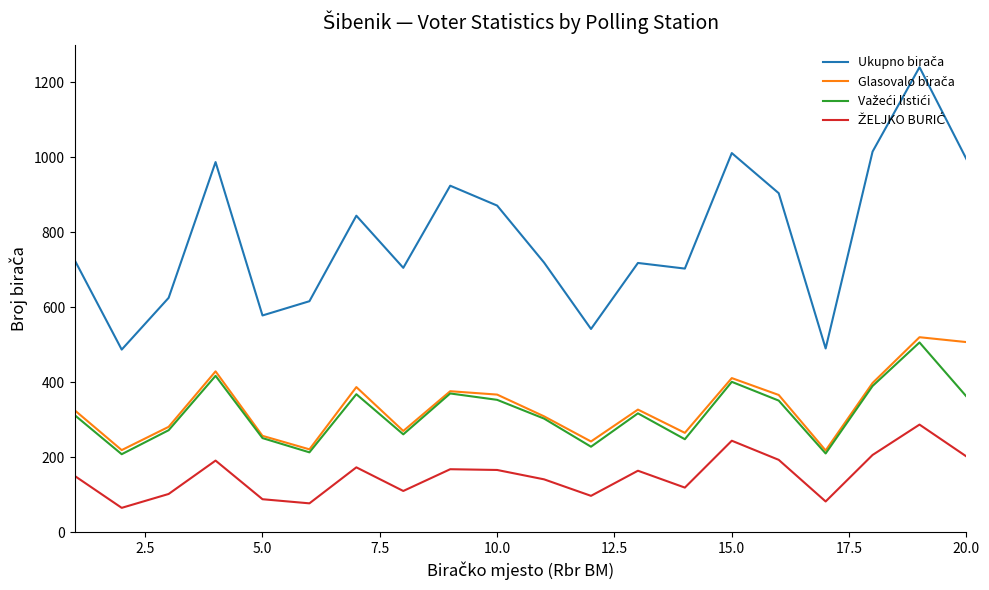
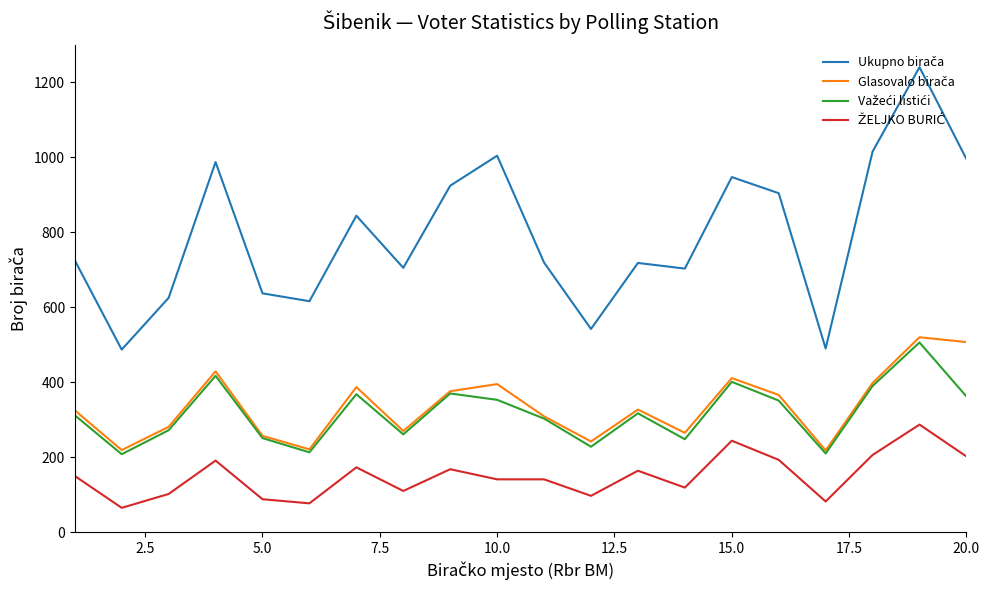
  {
    "Ukupno birača": {
-     "5.0": 580,
-     "10.0": 870,
-     "15.0": 1010,
+     "5.0": 640,
+     "10.0": 1000,
+     "15.0": 950,
      "20.0": 1000
    },
    "Glasovalo birača": {
-     "10.0": 370,
+     "10.0": 400,
      "15.0": 410,
      "20.0": 510
    },
    "Važeći listići": {
      "10.0": 350,
      "15.0": 400,
      "20.0": 360
    },
    "ŽELJKO BURIĆ": {
      "5.0": 90,
-     "10.0": 170,
+     "10.0": 140,
      "15.0": 240,
      "20.0": 200
    }
  }
